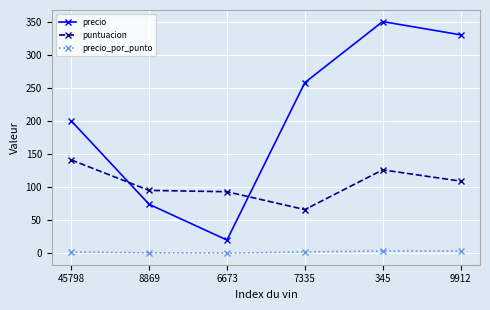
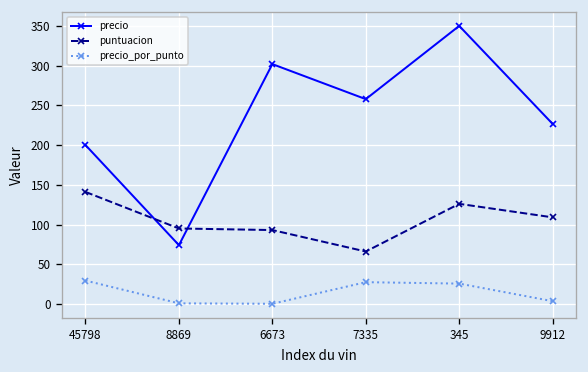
  {
    "precio": {
      "45798": 200,
      "8869": 70,
-     "6673": 20,
+     "6673": 300,
      "7335": 260,
      "345": 350,
-     "9912": 330
+     "9912": 230
    },
    "puntuacion": {
      "45798": 140,
      "8869": 100,
      "6673": 90,
      "7335": 70,
      "345": 130,
      "9912": 110
    },
    "precio_por_punto": {
-     "45798": 0,
+     "45798": 30,
      "8869": 0,
      "6673": 0,
-     "7335": 0,
-     "345": 0,
+     "7335": 30,
+     "345": 30,
      "9912": 0
    }
  }
